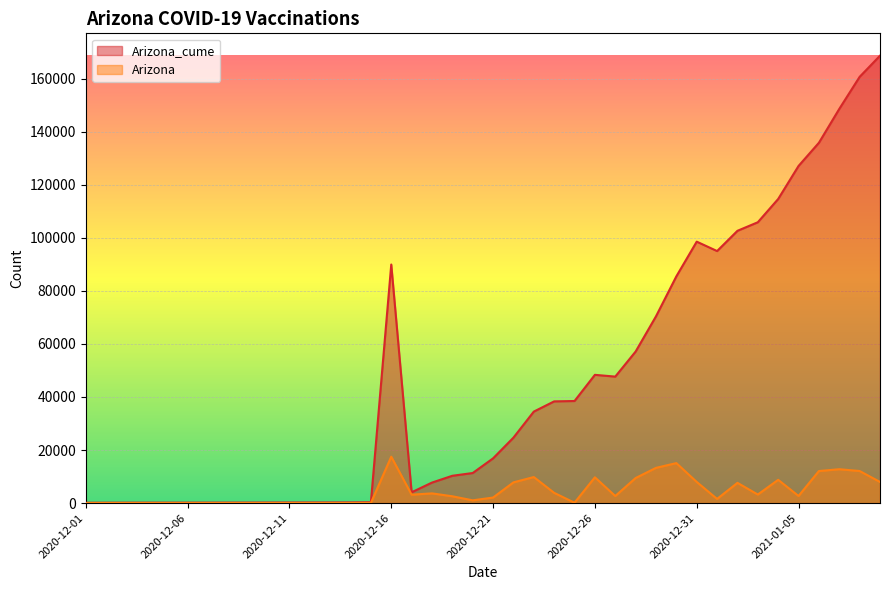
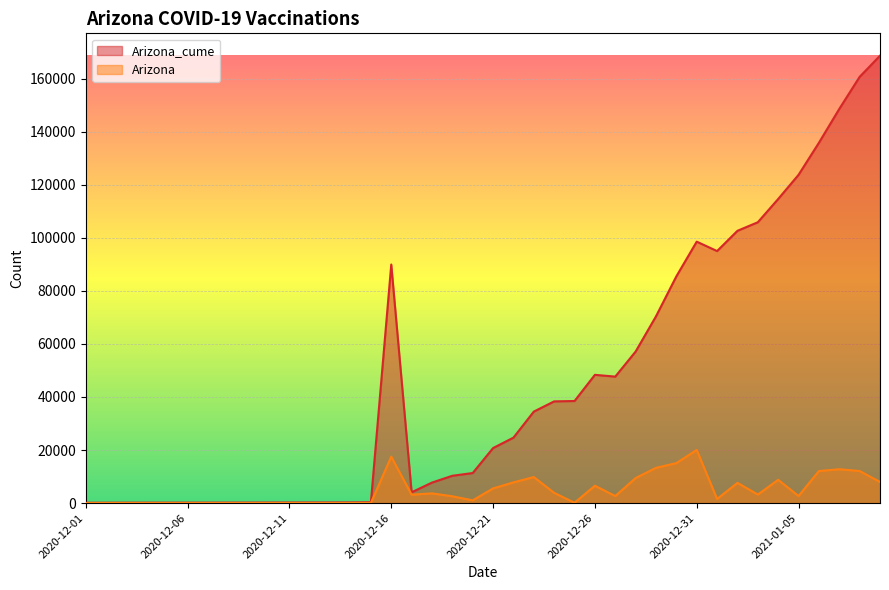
  {
    "Arizona_cume": {
      "2020-12-16": 90000,
-     "2020-12-21": 17000,
+     "2020-12-21": 21000,
      "2020-12-26": 48000,
      "2020-12-31": 99000,
-     "2021-01-05": 127000
+     "2021-01-05": 124000
    },
    "Arizona": {
      "2020-12-16": 17000,
-     "2020-12-21": 2000,
-     "2020-12-26": 10000,
-     "2020-12-31": 8000,
+     "2020-12-21": 6000,
+     "2020-12-26": 7000,
+     "2020-12-31": 20000,
      "2021-01-05": 3000
    }
  }
